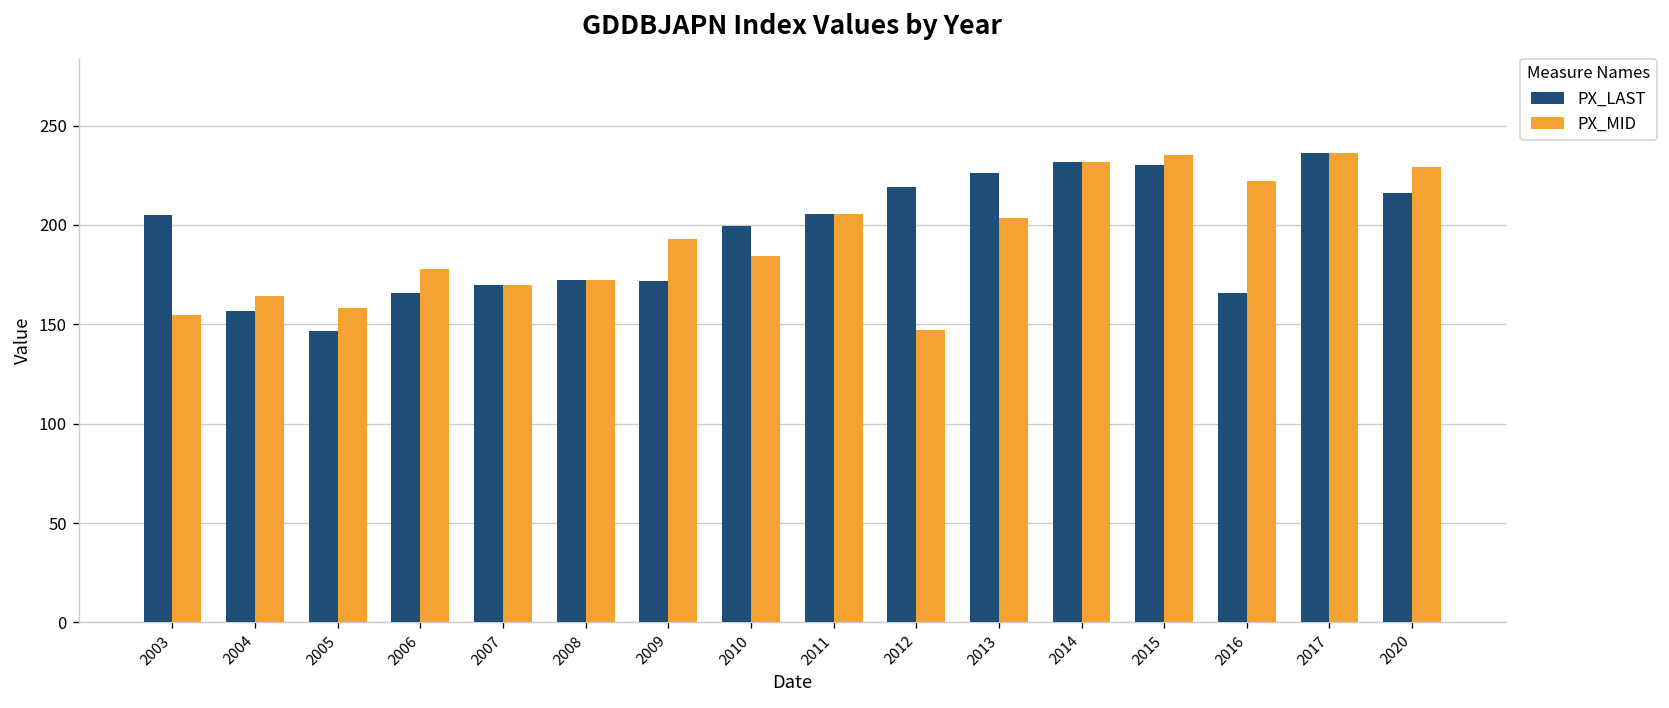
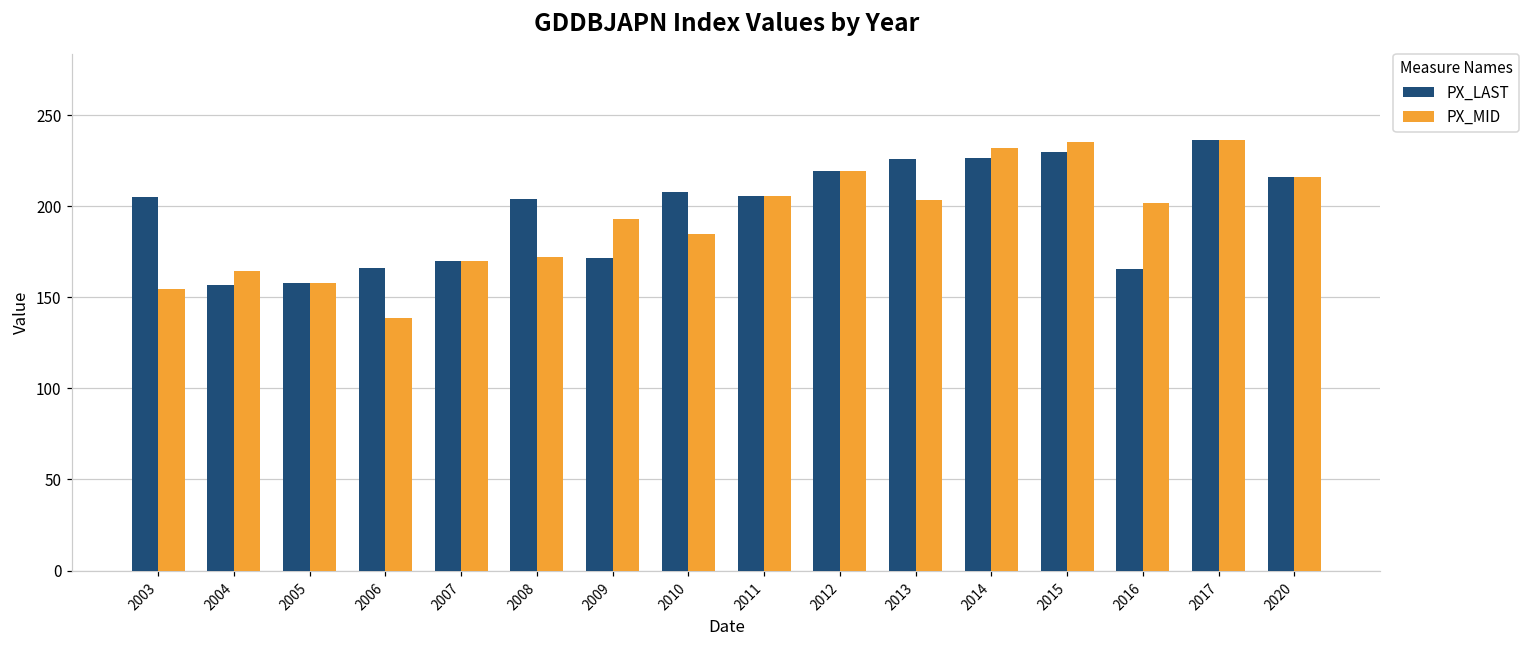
  {
    "PX_LAST": {
      "2003": 205,
      "2004": 157,
-     "2005": 147,
+     "2005": 158,
      "2006": 166,
      "2007": 170,
-     "2008": 172,
+     "2008": 204,
      "2009": 172,
-     "2010": 200,
+     "2010": 208,
      "2011": 206,
      "2012": 219,
      "2013": 226,
-     "2014": 232,
+     "2014": 227,
      "2015": 230,
      "2016": 166,
      "2017": 236,
      "2020": 216
    },
    "PX_MID": {
      "2003": 155,
      "2004": 164,
      "2005": 158,
-     "2006": 178,
+     "2006": 139,
      "2007": 170,
      "2008": 172,
      "2009": 193,
      "2010": 185,
      "2011": 206,
-     "2012": 147,
+     "2012": 219,
      "2013": 204,
      "2014": 232,
      "2015": 235,
-     "2016": 222,
+     "2016": 202,
      "2017": 236,
-     "2020": 229
+     "2020": 216
    }
  }
